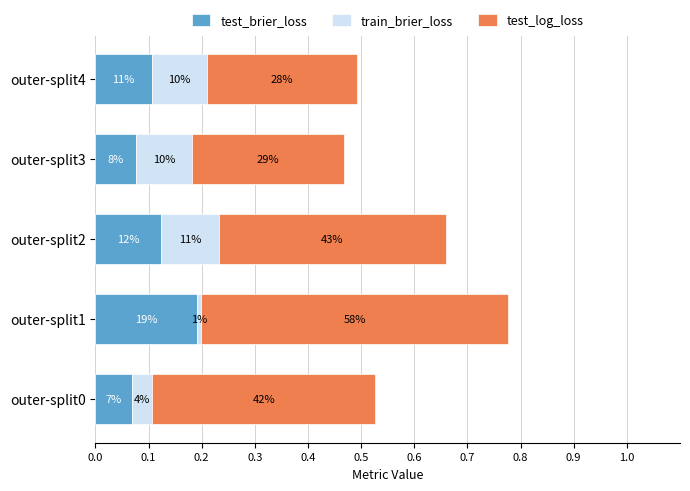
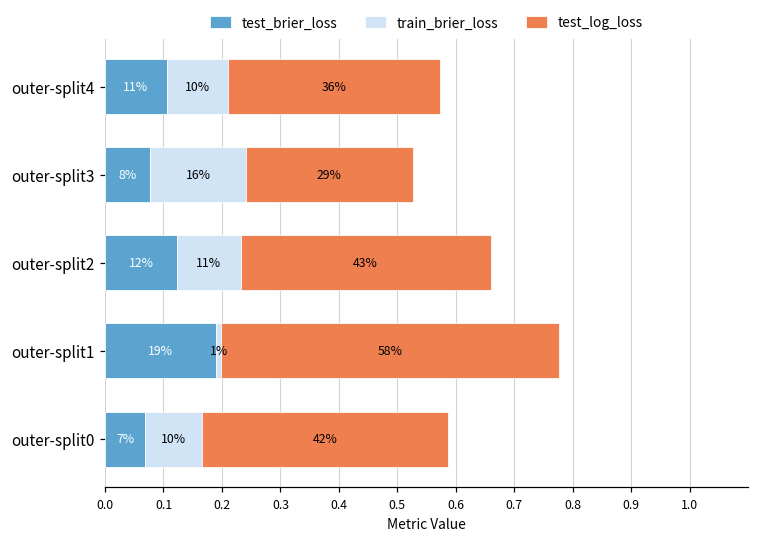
  {
    "test_brier_loss": {
      "outer-split4": "11%",
      "outer-split3": "8%",
      "outer-split2": "12%",
      "outer-split1": "19%",
      "outer-split0": "7%"
    },
    "train_brier_loss": {
      "outer-split4": "10%",
-     "outer-split3": "10%",
+     "outer-split3": "16%",
      "outer-split2": "11%",
      "outer-split1": "1%",
-     "outer-split0": "4%"
+     "outer-split0": "10%"
    },
    "test_log_loss": {
-     "outer-split4": "28%",
+     "outer-split4": "36%",
      "outer-split3": "29%",
      "outer-split2": "43%",
      "outer-split1": "58%",
      "outer-split0": "42%"
    }
  }
